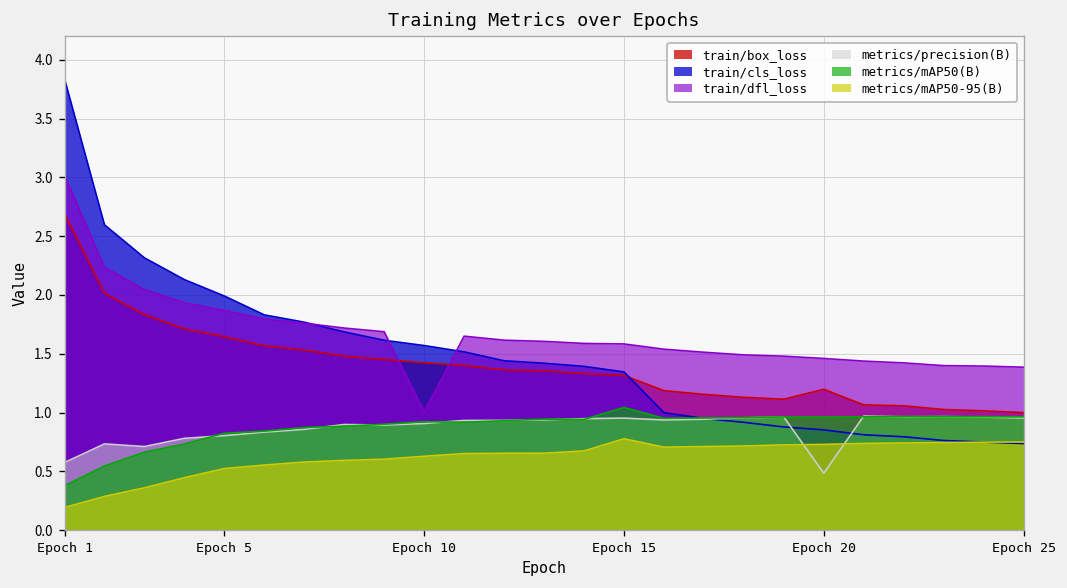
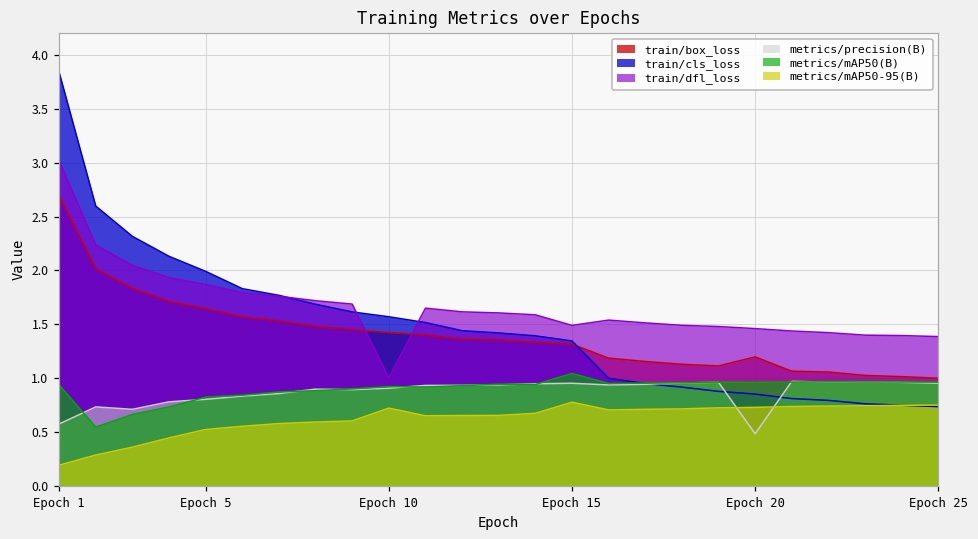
  {
    "train/box_loss": {
      "Epoch 1": 2.7,
      "Epoch 5": 1.6,
      "Epoch 10": 1.4,
      "Epoch 15": 1.3,
      "Epoch 20": 1.2,
      "Epoch 25": 1.0
    },
    "train/cls_loss": {
      "Epoch 1": 3.8,
      "Epoch 5": 2.0,
      "Epoch 10": 1.6,
      "Epoch 15": 1.3,
      "Epoch 20": 0.9
    },
    "train/dfl_loss": {
      "Epoch 1": 3.0,
      "Epoch 5": 1.9,
      "Epoch 10": 1.0,
-     "Epoch 15": 1.6,
+     "Epoch 15": 1.5,
      "Epoch 20": 1.5,
      "Epoch 25": 1.4
    },
    "metrics/precision(B)": {
      "Epoch 1": 0.6,
      "Epoch 15": 1.0,
      "Epoch 20": 0.5
    },
    "metrics/mAP50(B)": {
-     "Epoch 1": 0.4,
+     "Epoch 1": 0.9,
      "Epoch 15": 1.0,
      "Epoch 20": 1.0
    },
    "metrics/mAP50-95(B)": {
      "Epoch 1": 0.2,
      "Epoch 5": 0.5,
-     "Epoch 10": 0.6,
+     "Epoch 10": 0.7,
      "Epoch 15": 0.8,
      "Epoch 20": 0.7
    }
  }
